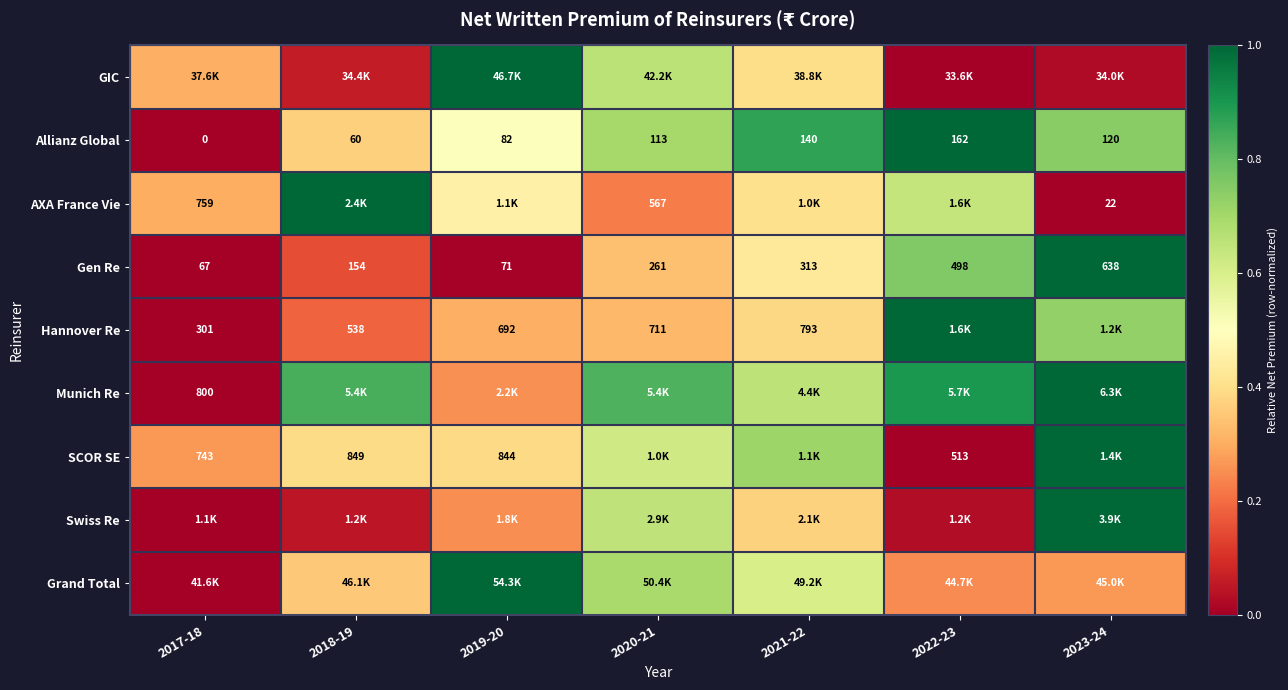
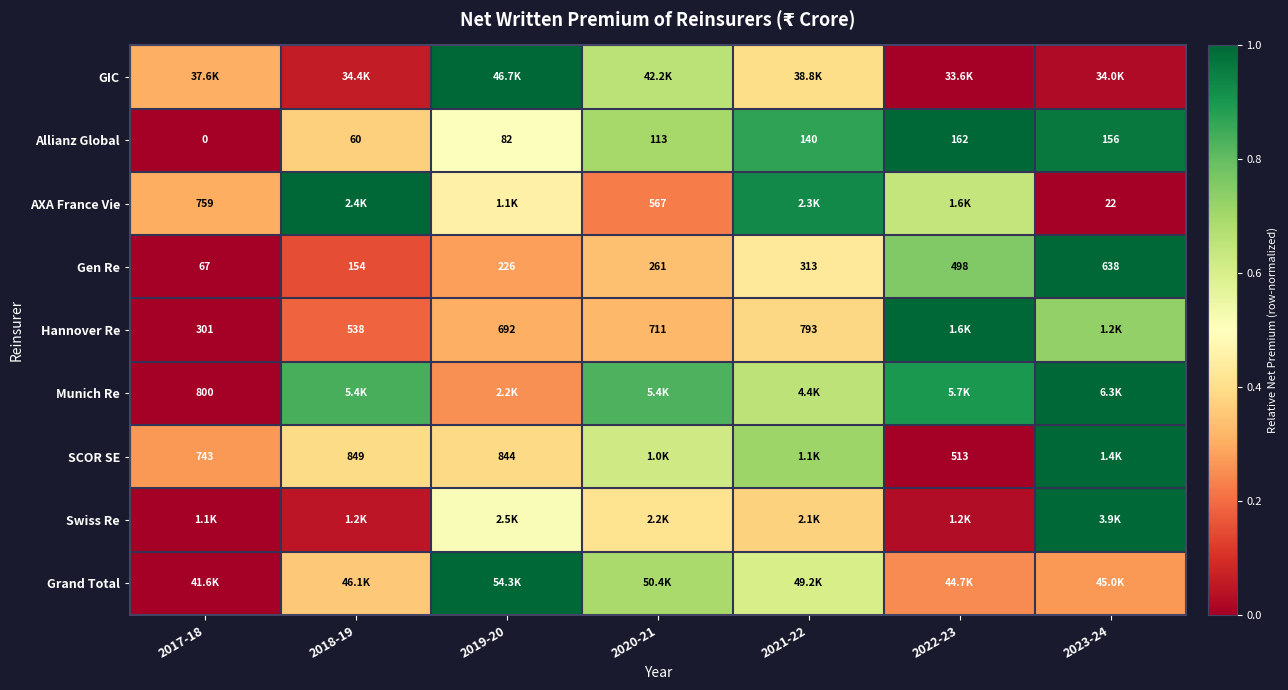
  {
    "GIC": {
      "2017-18": "37.6K",
      "2018-19": "34.4K",
      "2019-20": "46.7K",
      "2020-21": "42.2K",
      "2021-22": "38.8K",
      "2022-23": "33.6K",
      "2023-24": "34.0K"
    },
    "Allianz Global": {
      "2017-18": "0",
      "2018-19": "60",
      "2019-20": "82",
      "2020-21": "113",
      "2021-22": "140",
      "2022-23": "162",
-     "2023-24": "120"
+     "2023-24": "156"
    },
    "AXA France Vie": {
      "2017-18": "759",
      "2018-19": "2.4K",
      "2019-20": "1.1K",
      "2020-21": "567",
-     "2021-22": "1.0K",
+     "2021-22": "2.3K",
      "2022-23": "1.6K",
      "2023-24": "22"
    },
    "Gen Re": {
      "2017-18": "67",
      "2018-19": "154",
-     "2019-20": "71",
+     "2019-20": "226",
      "2020-21": "261",
      "2021-22": "313",
      "2022-23": "498",
      "2023-24": "638"
    },
    "Hannover Re": {
      "2017-18": "301",
      "2018-19": "538",
      "2019-20": "692",
      "2020-21": "711",
      "2021-22": "793",
      "2022-23": "1.6K",
      "2023-24": "1.2K"
    },
    "Munich Re": {
      "2017-18": "800",
      "2018-19": "5.4K",
      "2019-20": "2.2K",
      "2020-21": "5.4K",
      "2021-22": "4.4K",
      "2022-23": "5.7K",
      "2023-24": "6.3K"
    },
    "SCOR SE": {
      "2017-18": "743",
      "2018-19": "849",
      "2019-20": "844",
      "2020-21": "1.0K",
      "2021-22": "1.1K",
      "2022-23": "513",
      "2023-24": "1.4K"
    },
    "Swiss Re": {
      "2017-18": "1.1K",
      "2018-19": "1.2K",
-     "2019-20": "1.8K",
-     "2020-21": "2.9K",
+     "2019-20": "2.5K",
+     "2020-21": "2.2K",
      "2021-22": "2.1K",
      "2022-23": "1.2K",
      "2023-24": "3.9K"
    },
    "Grand Total": {
      "2017-18": "41.6K",
      "2018-19": "46.1K",
      "2019-20": "54.3K",
      "2020-21": "50.4K",
      "2021-22": "49.2K",
      "2022-23": "44.7K",
      "2023-24": "45.0K"
    }
  }
